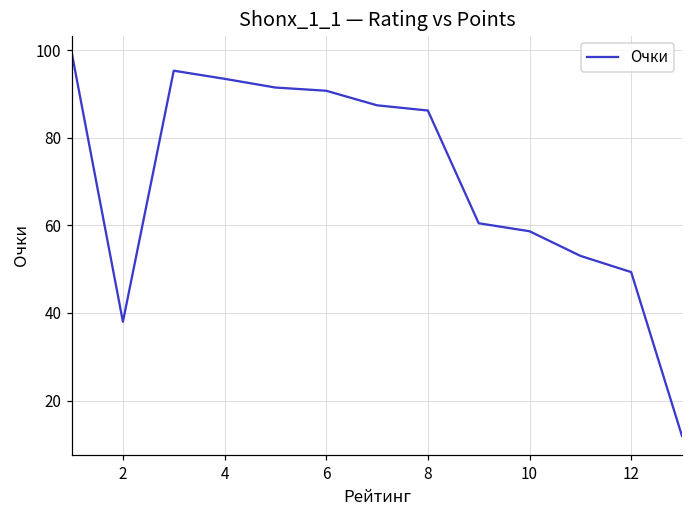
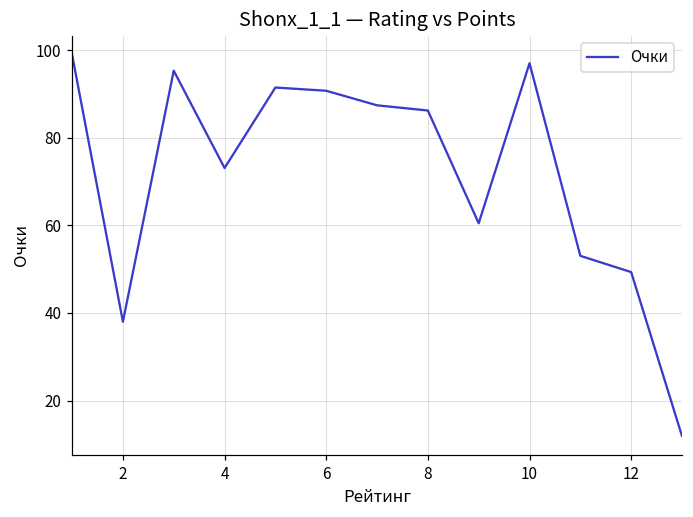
  {
    "2": 38,
-   "4": 93,
+   "4": 73,
    "6": 91,
    "8": 86,
-   "10": 59,
+   "10": 97,
    "12": 49
  }
